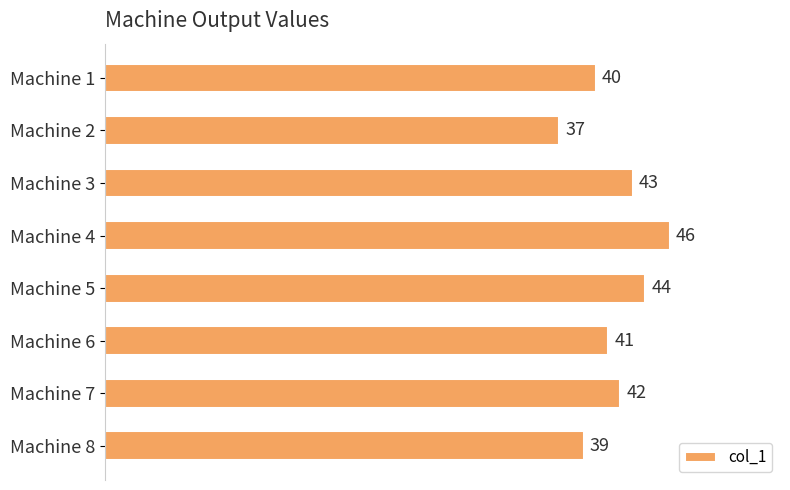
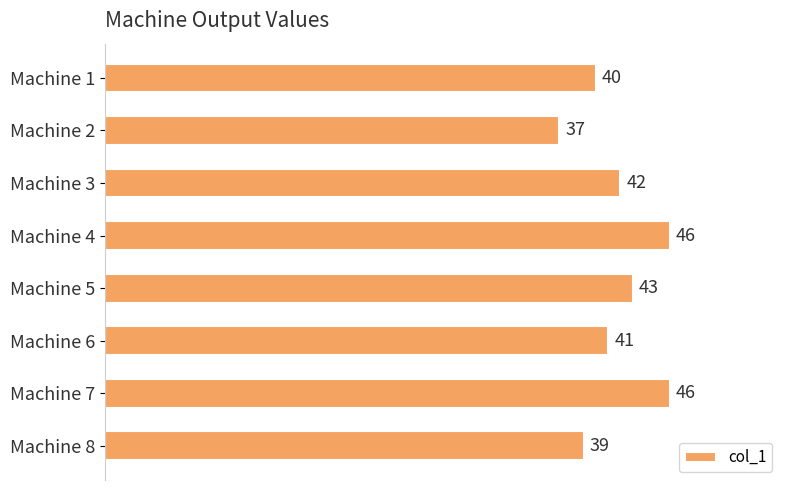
  {
    "Machine 1": 40,
    "Machine 2": 37,
-   "Machine 3": 43,
+   "Machine 3": 42,
    "Machine 4": 46,
-   "Machine 5": 44,
+   "Machine 5": 43,
    "Machine 6": 41,
-   "Machine 7": 42,
+   "Machine 7": 46,
    "Machine 8": 39
  }
